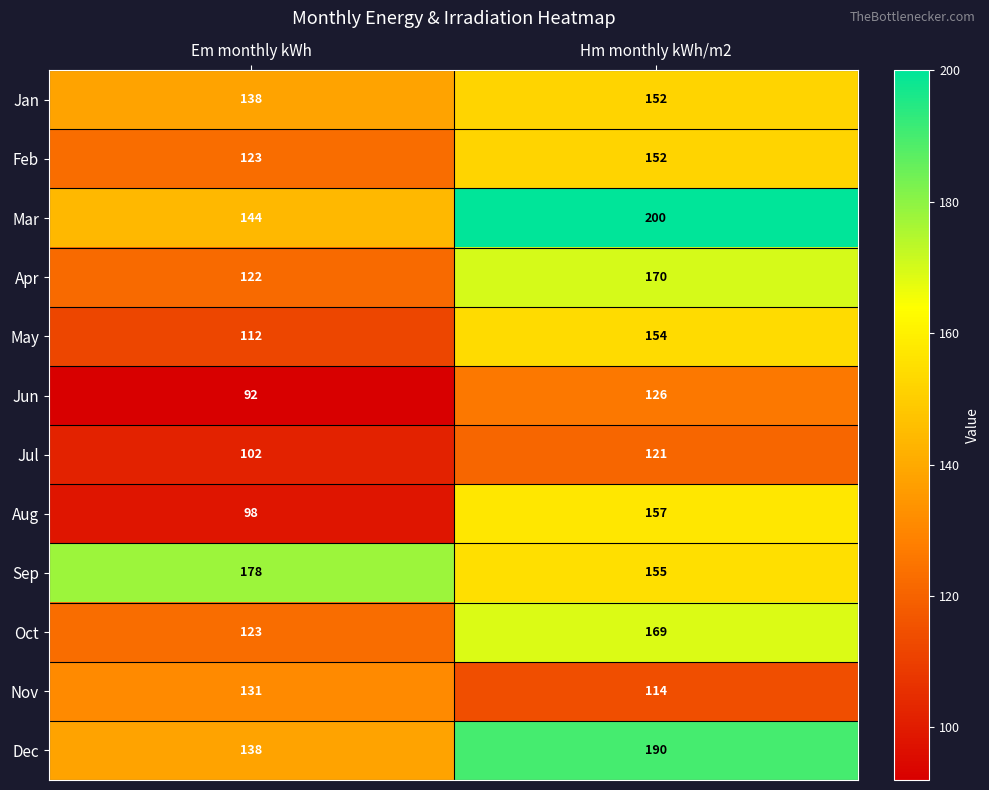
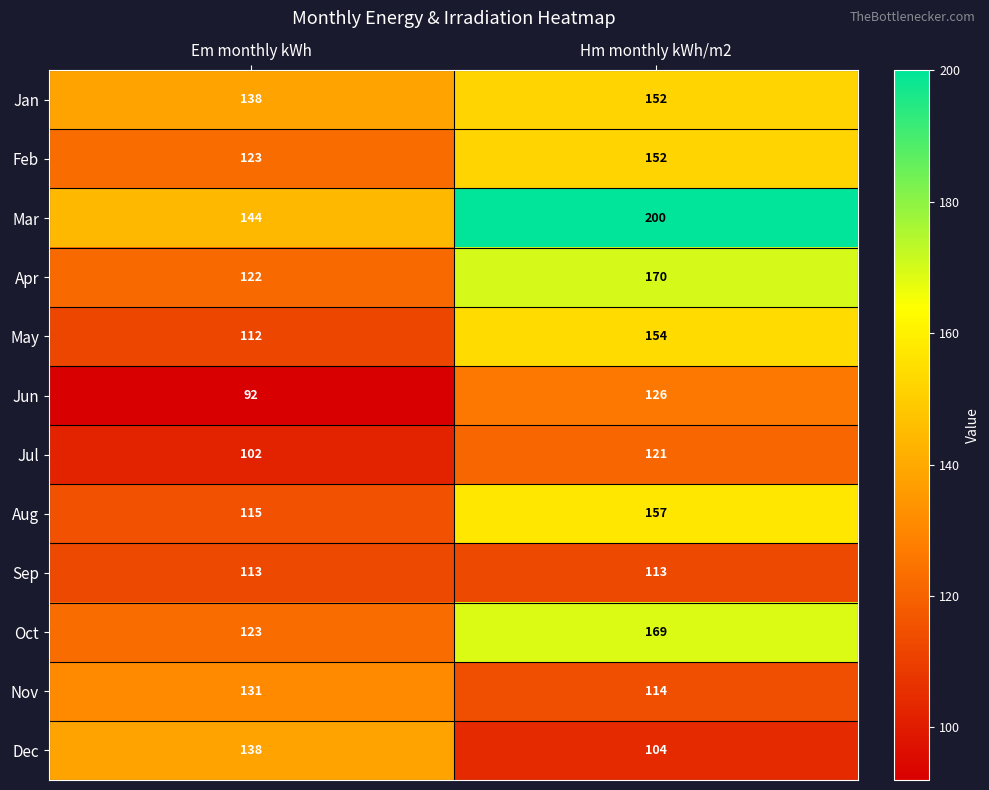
  {
    "Jan": {
      "Em monthly kWh": 138,
      "Hm monthly kWh/m2": 152
    },
    "Feb": {
      "Em monthly kWh": 123,
      "Hm monthly kWh/m2": 152
    },
    "Mar": {
      "Em monthly kWh": 144,
      "Hm monthly kWh/m2": 200
    },
    "Apr": {
      "Em monthly kWh": 122,
      "Hm monthly kWh/m2": 170
    },
    "May": {
      "Em monthly kWh": 112,
      "Hm monthly kWh/m2": 154
    },
    "Jun": {
      "Em monthly kWh": 92,
      "Hm monthly kWh/m2": 126
    },
    "Jul": {
      "Em monthly kWh": 102,
      "Hm monthly kWh/m2": 121
    },
    "Aug": {
-     "Em monthly kWh": 98,
+     "Em monthly kWh": 115,
      "Hm monthly kWh/m2": 157
    },
    "Sep": {
-     "Em monthly kWh": 178,
-     "Hm monthly kWh/m2": 155
+     "Em monthly kWh": 113,
+     "Hm monthly kWh/m2": 113
    },
    "Oct": {
      "Em monthly kWh": 123,
      "Hm monthly kWh/m2": 169
    },
    "Nov": {
      "Em monthly kWh": 131,
      "Hm monthly kWh/m2": 114
    },
    "Dec": {
      "Em monthly kWh": 138,
-     "Hm monthly kWh/m2": 190
+     "Hm monthly kWh/m2": 104
    }
  }
